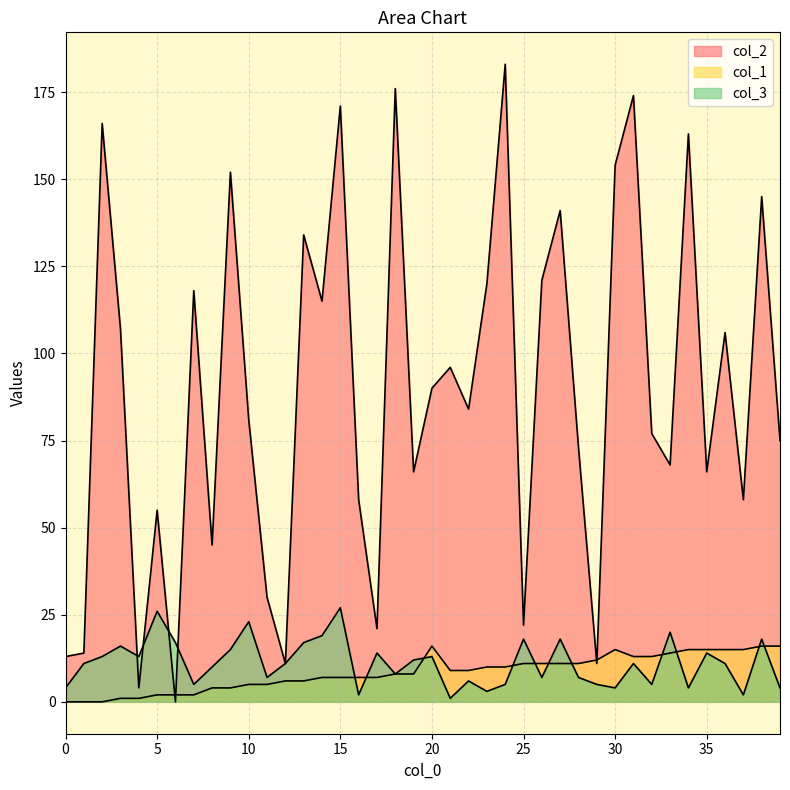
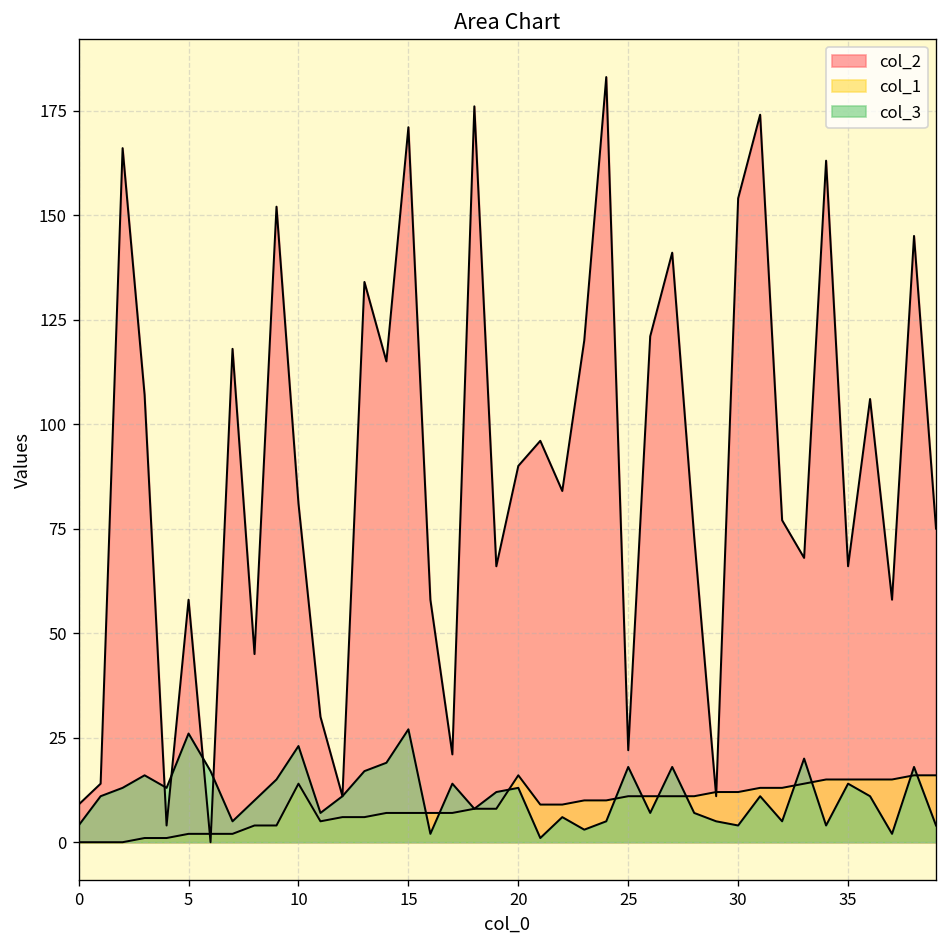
  {
    "col_2": {
-     "0": 13,
-     "5": 55,
+     "0": 9,
+     "5": 58,
      "10": 81,
      "15": 171,
      "20": 90,
      "25": 22,
      "30": 154,
      "35": 66
    },
    "col_1": {
      "0": 0,
      "5": 2,
-     "10": 5,
+     "10": 14,
      "15": 7,
      "20": 16,
      "25": 11,
-     "30": 15,
+     "30": 12,
      "35": 15
    },
    "col_3": {
      "0": 4,
      "5": 26,
      "10": 23,
      "15": 27,
      "20": 13,
      "25": 18,
      "30": 4,
      "35": 14
    }
  }
